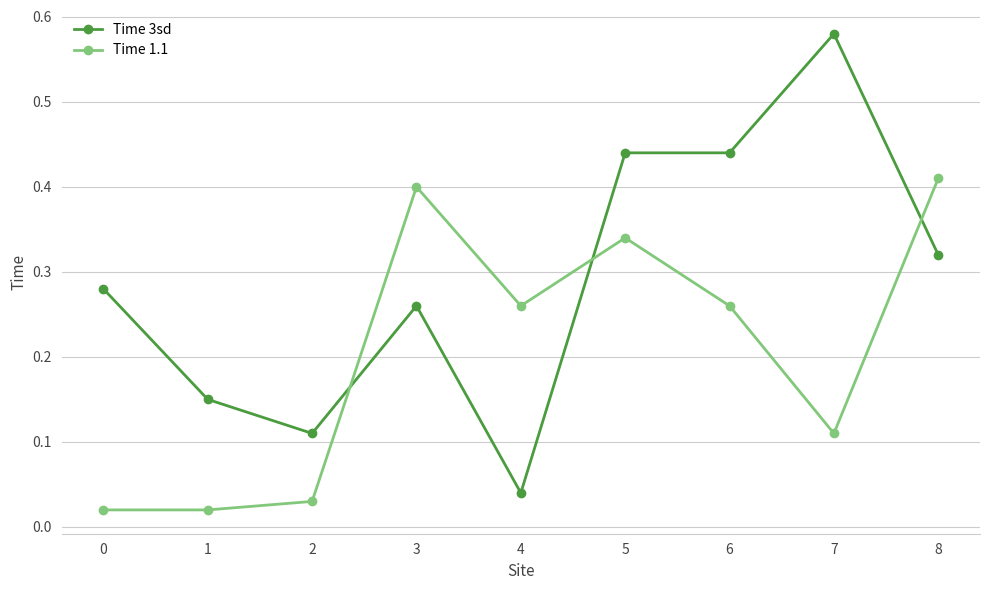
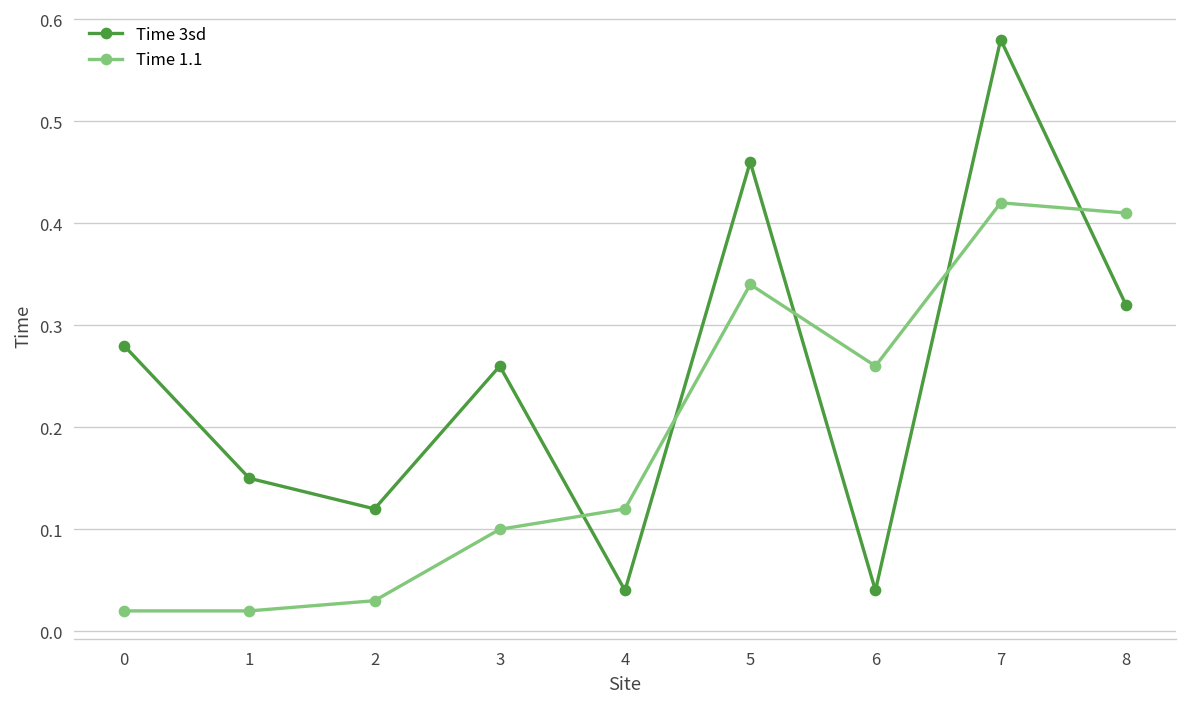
  {
    "Time 3sd": {
      "0": 0.28,
      "1": 0.15,
-     "2": 0.11,
+     "2": 0.12,
      "3": 0.26,
      "4": 0.04,
-     "5": 0.44,
-     "6": 0.44,
+     "5": 0.46,
+     "6": 0.04,
      "7": 0.58,
      "8": 0.32
    },
    "Time 1.1": {
      "0": 0.02,
      "1": 0.02,
      "2": 0.03,
-     "3": 0.4,
-     "4": 0.26,
+     "3": 0.1,
+     "4": 0.12,
      "5": 0.34,
      "6": 0.26,
-     "7": 0.11,
+     "7": 0.42,
      "8": 0.41
    }
  }
